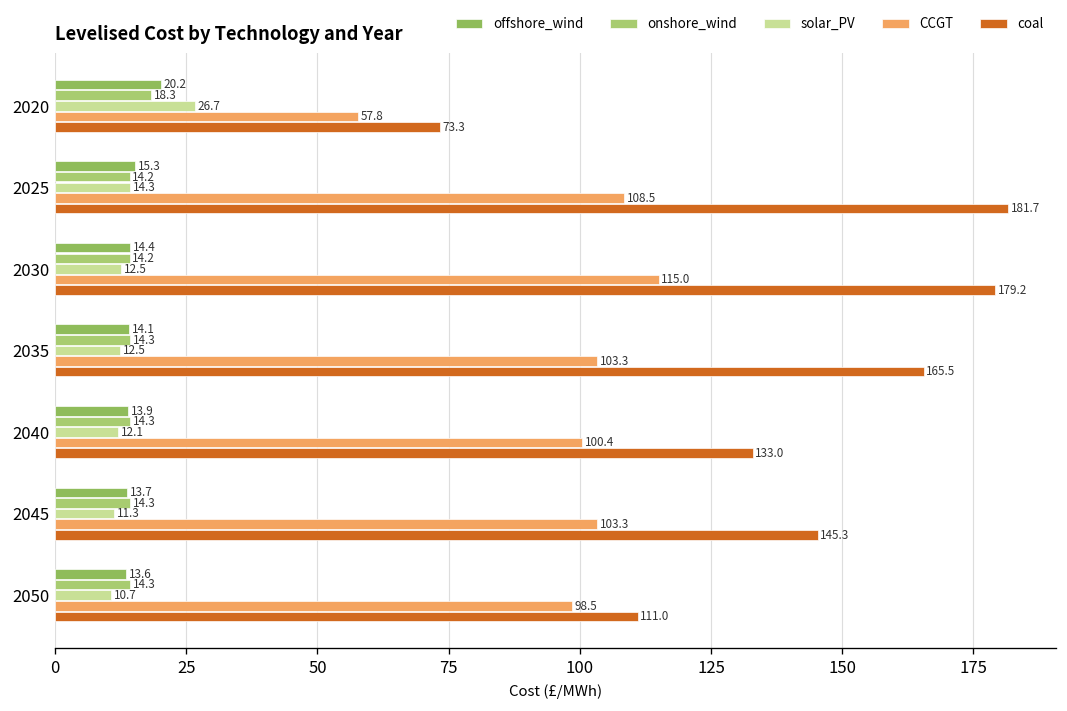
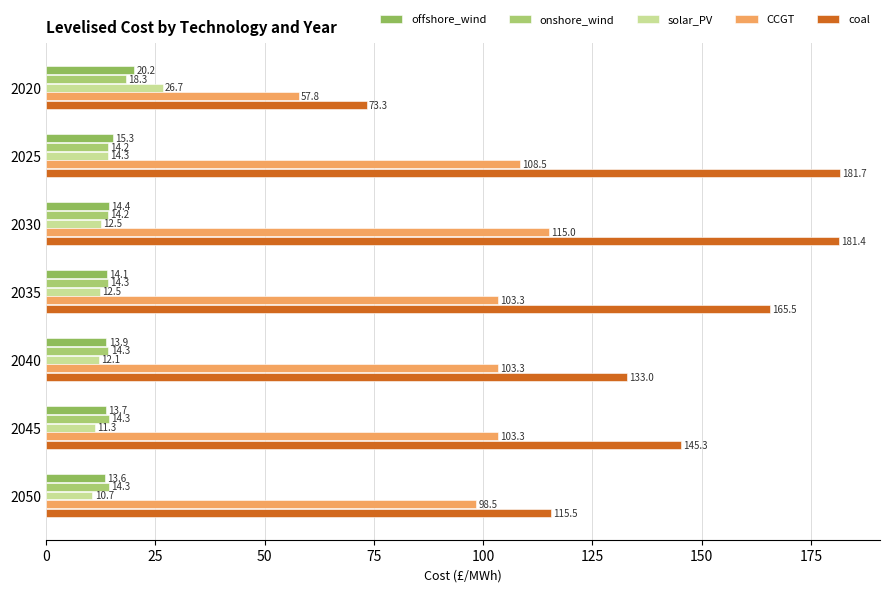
  {
    "CCGT": {
      "2020": 57.8,
      "2025": 108.5,
      "2030": 115.0,
      "2035": 103.3,
-     "2040": 100.4,
+     "2040": 103.3,
      "2045": 103.3,
      "2050": 98.5
    },
    "coal": {
      "2020": 73.3,
      "2025": 181.7,
-     "2030": 179.2,
+     "2030": 181.4,
      "2035": 165.5,
      "2040": 133.0,
      "2045": 145.3,
-     "2050": 111.0
+     "2050": 115.5
    }
  }
